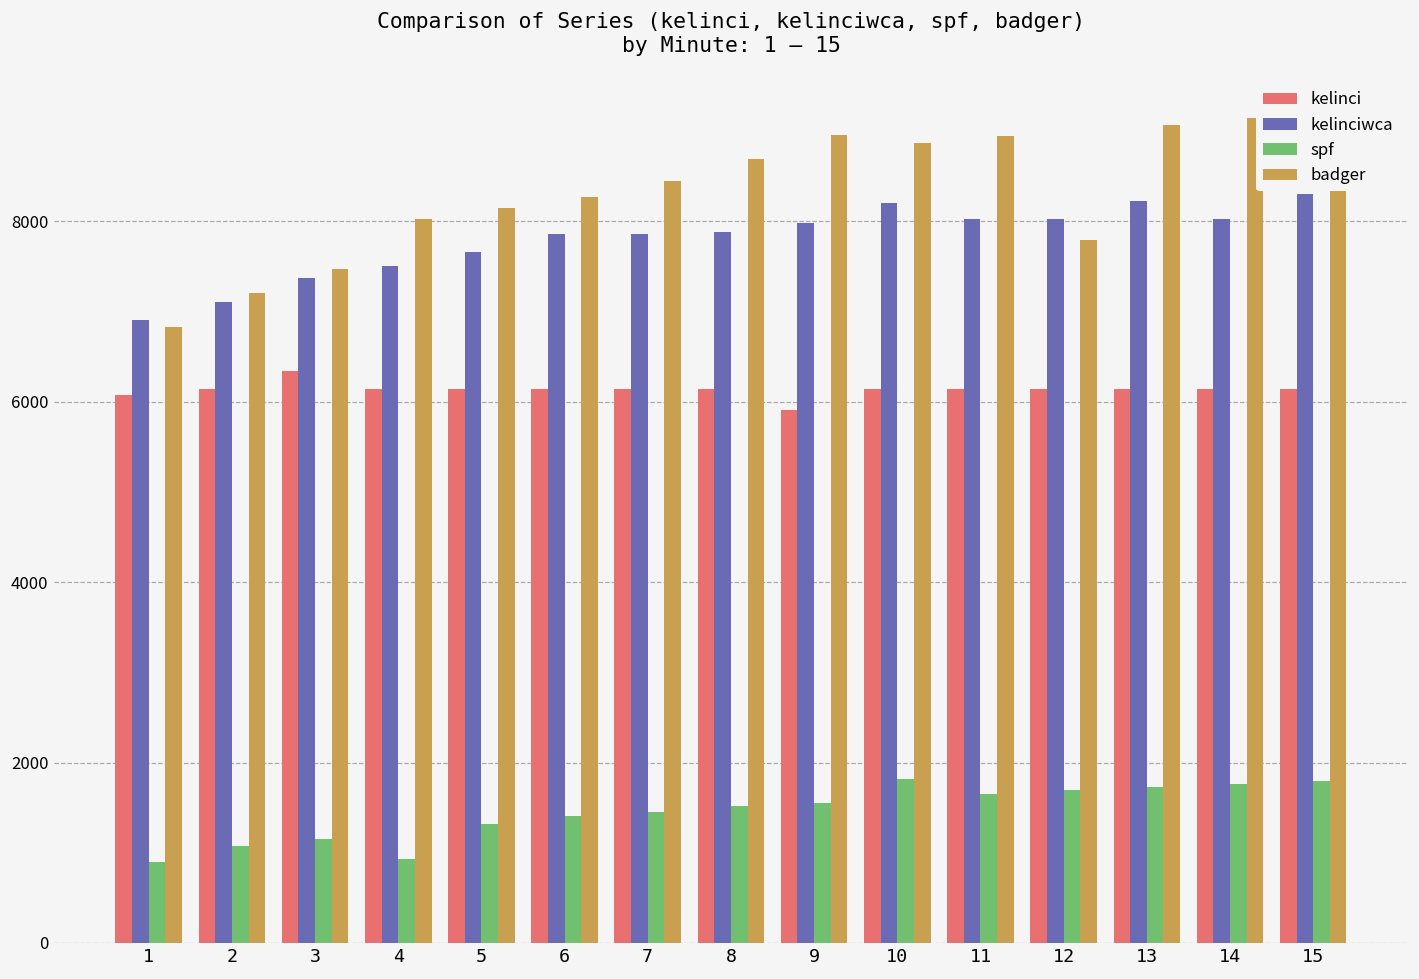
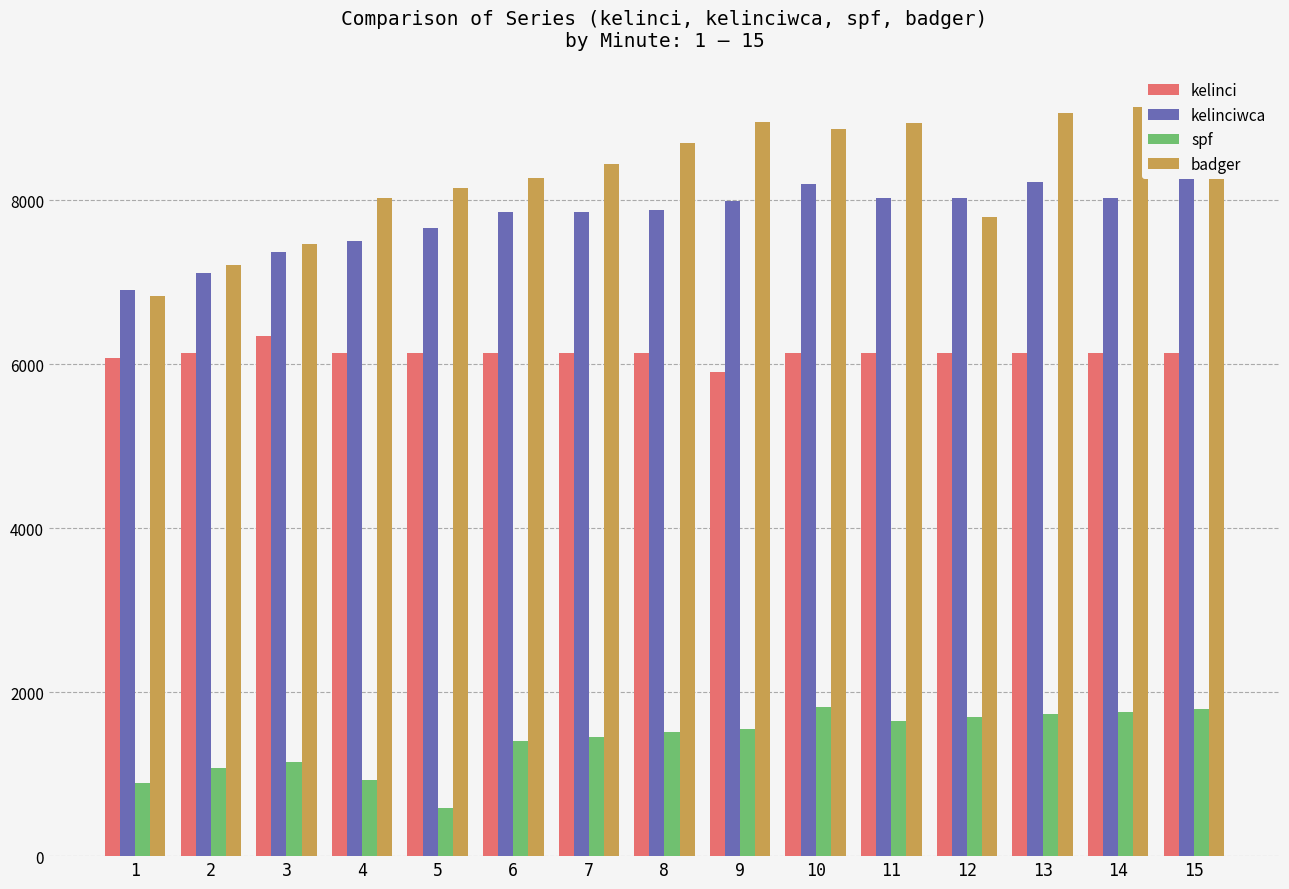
  {
    "kelinci": {
      "1": 6100,
      "2": 6100,
      "3": 6300,
      "4": 6100,
      "5": 6100,
      "6": 6100,
      "7": 6100,
      "8": 6100,
      "9": 5900,
      "10": 6100,
      "11": 6100,
      "12": 6100,
      "13": 6100,
      "14": 6100,
      "15": 6100
    },
    "kelinciwca": {
      "1": 6900,
      "2": 7100,
      "3": 7400,
      "4": 7500,
      "5": 7700,
      "6": 7900,
      "7": 7900,
      "8": 7900,
      "9": 8000,
      "10": 8200,
      "11": 8000,
      "12": 8000,
      "13": 8200,
      "14": 8000
    },
    "spf": {
      "1": 900,
      "2": 1100,
      "3": 1100,
      "4": 900,
-     "5": 1300,
+     "5": 600,
      "6": 1400,
      "7": 1500,
      "8": 1500,
      "9": 1600,
      "10": 1800,
      "11": 1700,
      "12": 1700,
      "13": 1700,
      "14": 1800,
      "15": 1800
    },
    "badger": {
      "1": 6800,
      "2": 7200,
      "3": 7500,
      "4": 8000,
      "5": 8200,
      "6": 8300,
      "7": 8400,
      "8": 8700,
      "9": 9000,
      "10": 8900,
      "11": 8900,
      "12": 7800,
      "13": 9100,
      "14": 9100
    }
  }
